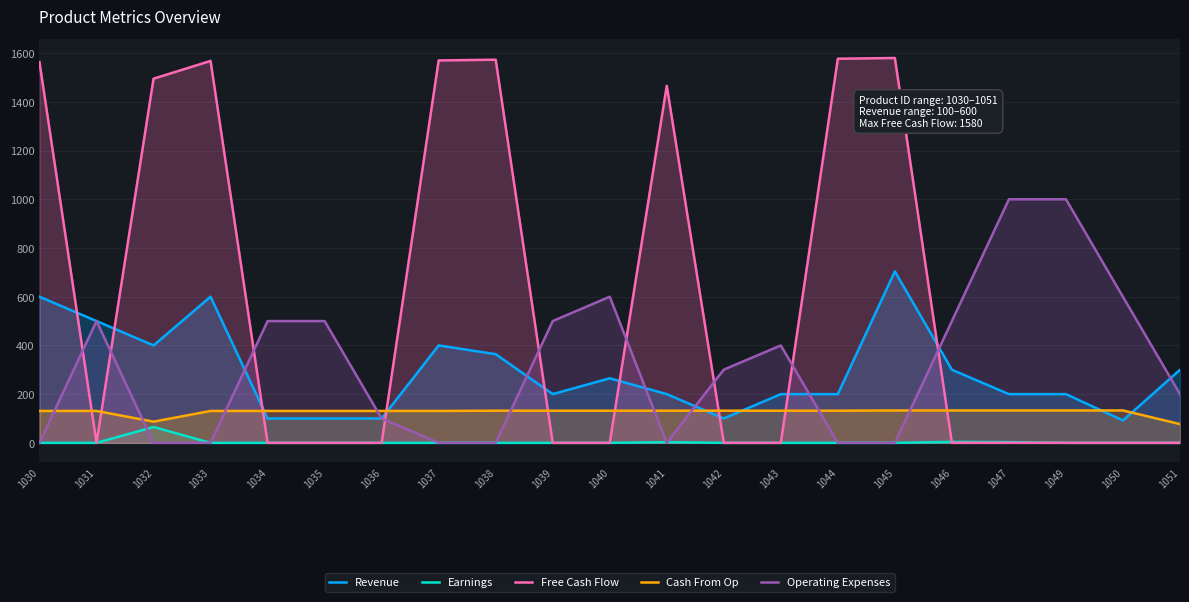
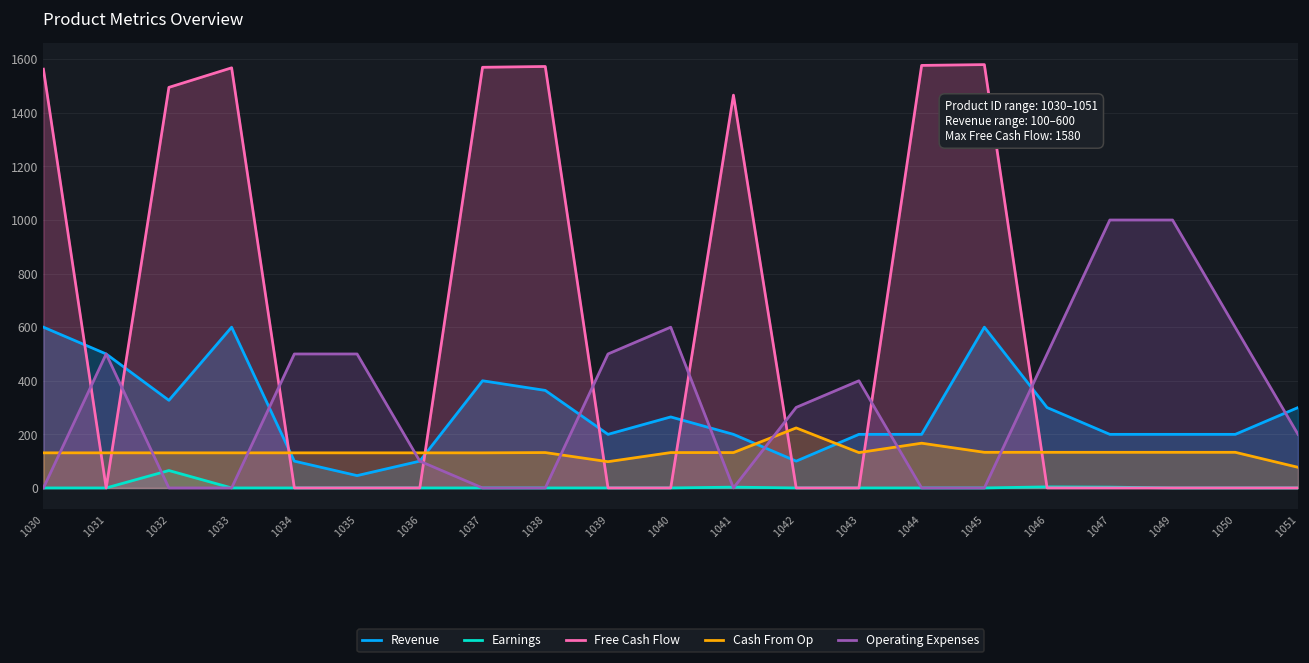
  {
    "Revenue": {
      "1030": 600,
-     "1032": 400,
+     "1032": 330,
      "1033": 600,
      "1034": 100,
-     "1035": 100,
+     "1035": 50,
      "1037": 400,
      "1038": 360,
      "1039": 200,
      "1040": 270,
      "1041": 200,
      "1042": 100,
      "1043": 200,
      "1044": 200,
-     "1045": 700,
+     "1045": 600,
      "1046": 300,
      "1047": 200,
      "1049": 200,
-     "1050": 90,
+     "1050": 200,
      "1051": 300
    },
    "Earnings": {
      "1032": 70
    },
    "Free Cash Flow": {
      "1030": 1560,
      "1032": 1500,
      "1033": 1570,
      "1037": 1570,
      "1038": 1570,
      "1041": 1470,
      "1044": 1580,
      "1045": 1580
    },
    "Cash From Op": {
      "1030": 130,
      "1031": 130,
-     "1032": 90,
+     "1032": 130,
      "1033": 130,
      "1034": 130,
      "1035": 130,
      "1036": 130,
      "1037": 130,
      "1038": 130,
-     "1039": 130,
+     "1039": 100,
      "1040": 130,
      "1041": 130,
-     "1042": 130,
+     "1042": 220,
      "1043": 130,
-     "1044": 130,
+     "1044": 170,
      "1045": 130,
      "1046": 130,
      "1047": 130,
      "1049": 130,
      "1050": 130,
      "1051": 80
    },
    "Operating Expenses": {
      "1032": 0,
      "1034": 500,
      "1035": 500,
      "1039": 500,
      "1040": 600,
      "1042": 300,
      "1043": 400,
      "1046": 500,
      "1047": 1000,
      "1049": 1000,
      "1050": 600,
      "1051": 200
    }
  }
